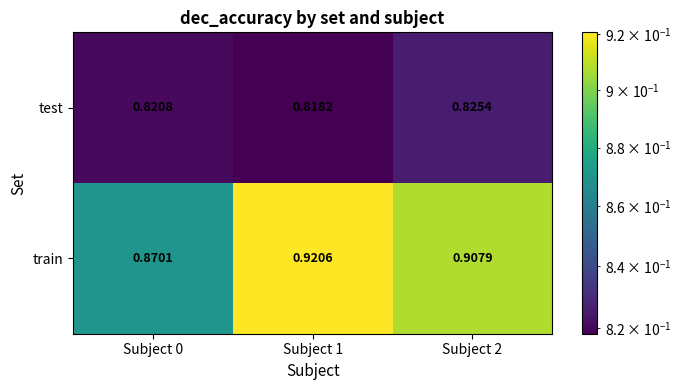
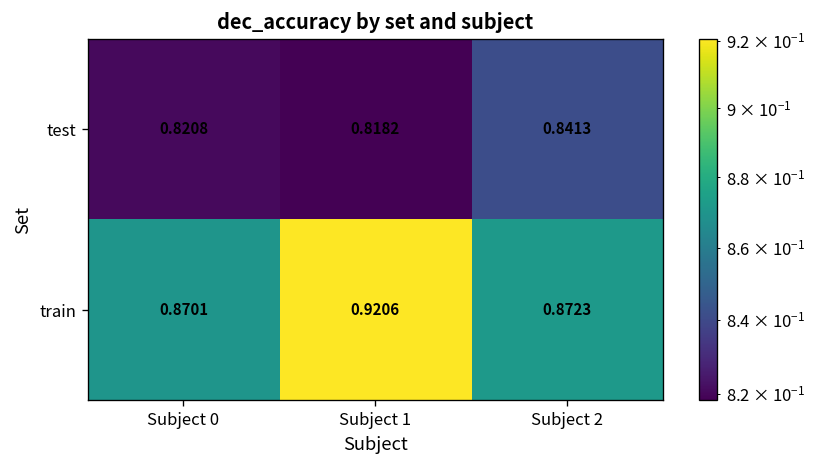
  {
    "test": {
      "Subject 0": 0.8208,
      "Subject 1": 0.8182,
-     "Subject 2": 0.8254
+     "Subject 2": 0.8413
    },
    "train": {
      "Subject 0": 0.8701,
      "Subject 1": 0.9206,
-     "Subject 2": 0.9079
+     "Subject 2": 0.8723
    }
  }
